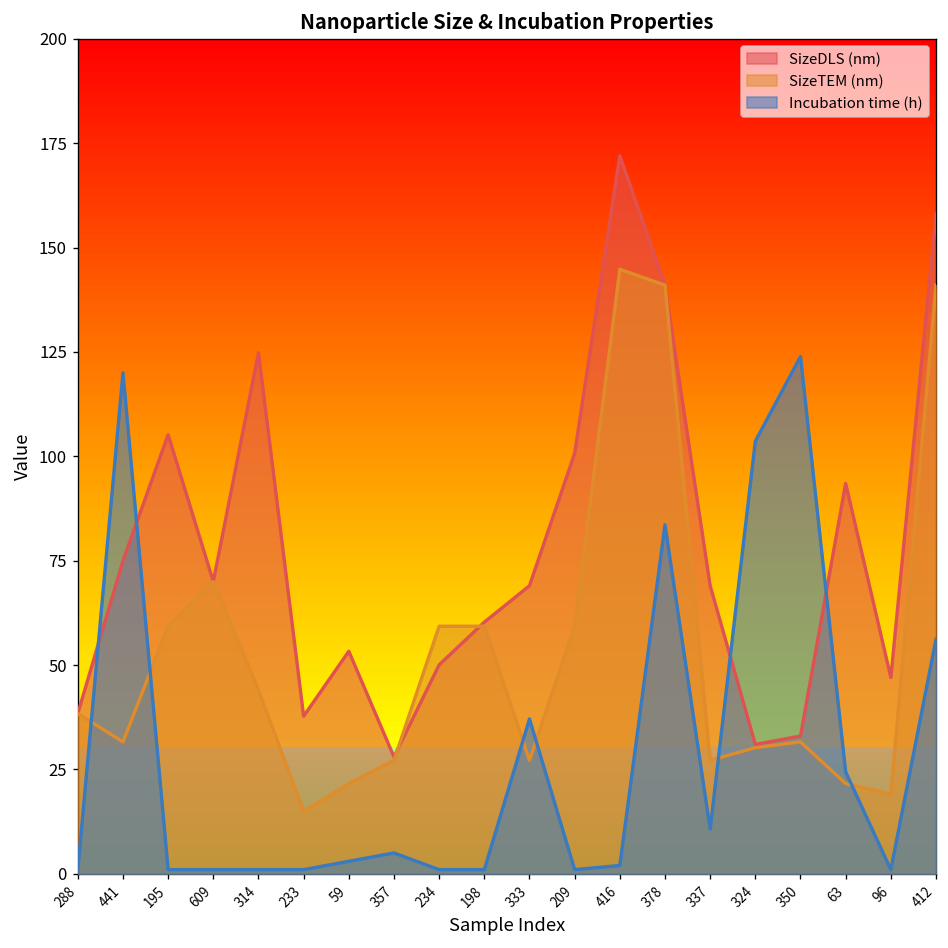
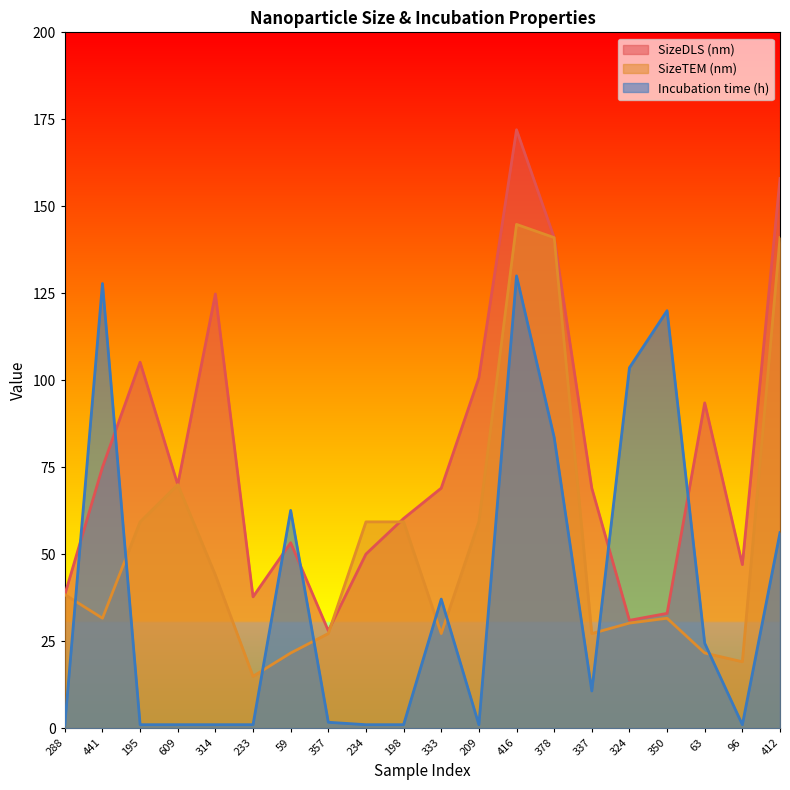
  {
    "Incubation time (h)": {
      "288": 1,
-     "441": 120,
+     "441": 128,
      "195": 1,
      "609": 1,
      "314": 1,
      "233": 1,
-     "59": 3,
-     "357": 5,
+     "59": 63,
+     "357": 2,
      "234": 1,
      "198": 1,
      "333": 37,
      "209": 1,
-     "416": 2,
+     "416": 130,
      "378": 84,
      "337": 11,
      "324": 104,
-     "350": 124,
+     "350": 120,
      "63": 24,
      "96": 1,
      "412": 56
    }
  }
